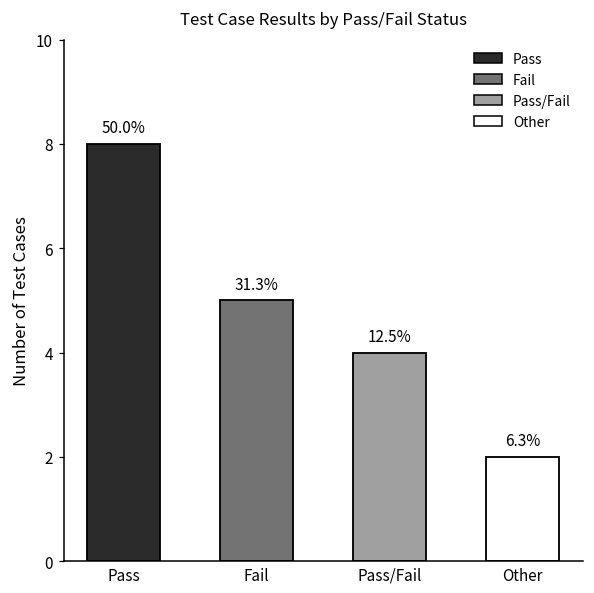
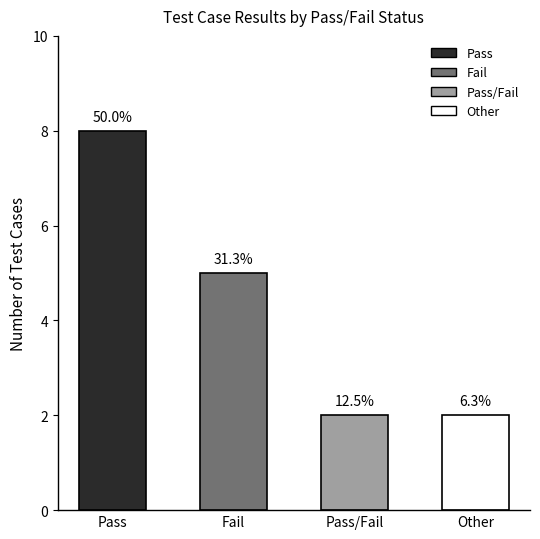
  {
-   "Pass/Fail": 4
+   "Pass/Fail": 2
  }
